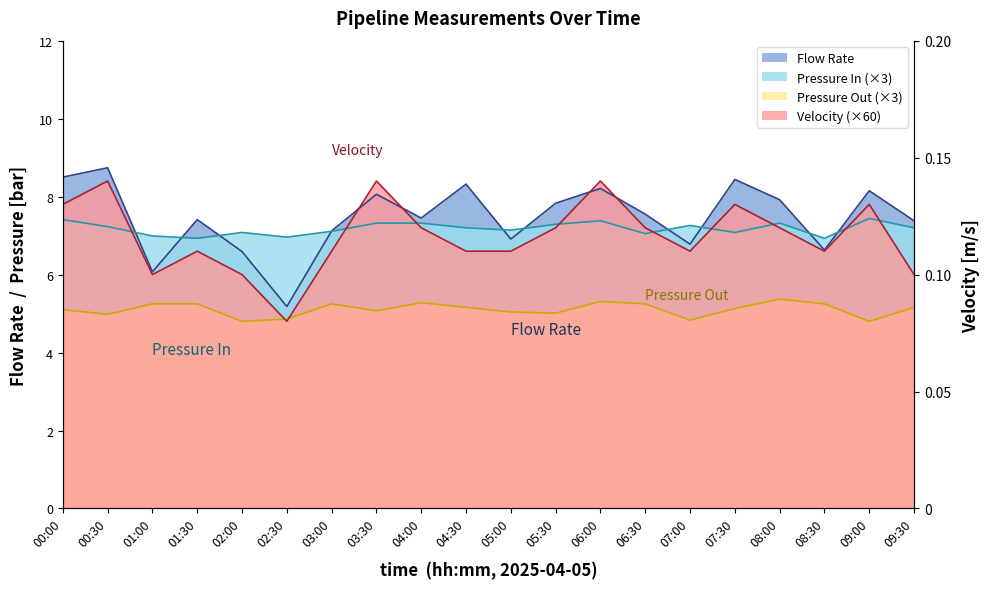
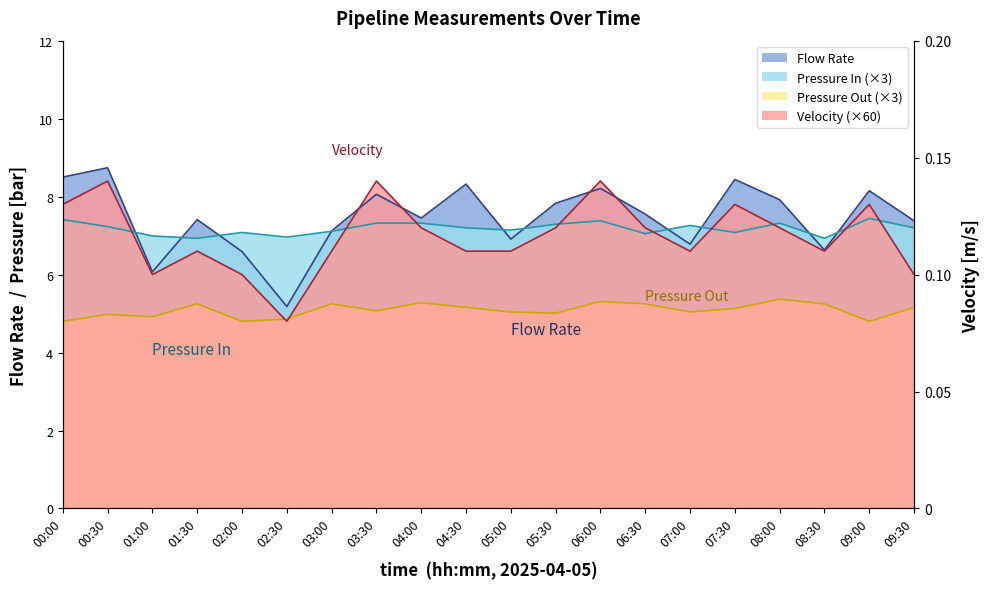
  {
    "Pressure Out (×3)": {
-     "00:00": 5.1,
+     "00:00": 4.8,
      "00:30": 5.0,
-     "01:00": 5.3,
+     "01:00": 4.9,
      "01:30": 5.3,
      "02:00": 4.8,
      "03:00": 5.3,
      "03:30": 5.1,
      "04:00": 5.3,
      "04:30": 5.2,
      "05:00": 5.0,
      "05:30": 5.0,
      "06:00": 5.3,
      "06:30": 5.3,
-     "07:00": 4.8,
+     "07:00": 5.0,
      "07:30": 5.1,
      "08:00": 5.4,
      "08:30": 5.3,
      "09:00": 4.8,
      "09:30": 5.2
    },
    "Velocity (×60)": {
      "00:00": 7.8,
      "00:30": 8.4,
      "01:00": 6.0,
      "01:30": 6.6,
      "02:00": 6.0,
      "03:00": 6.6,
      "03:30": 8.4,
      "04:00": 7.2,
      "04:30": 6.6,
      "05:00": 6.6,
      "05:30": 7.2,
      "06:00": 8.4,
      "06:30": 7.2,
      "07:00": 6.6,
      "07:30": 7.8,
      "08:00": 7.2,
      "09:00": 7.8,
      "09:30": 6.0
    }
  }
